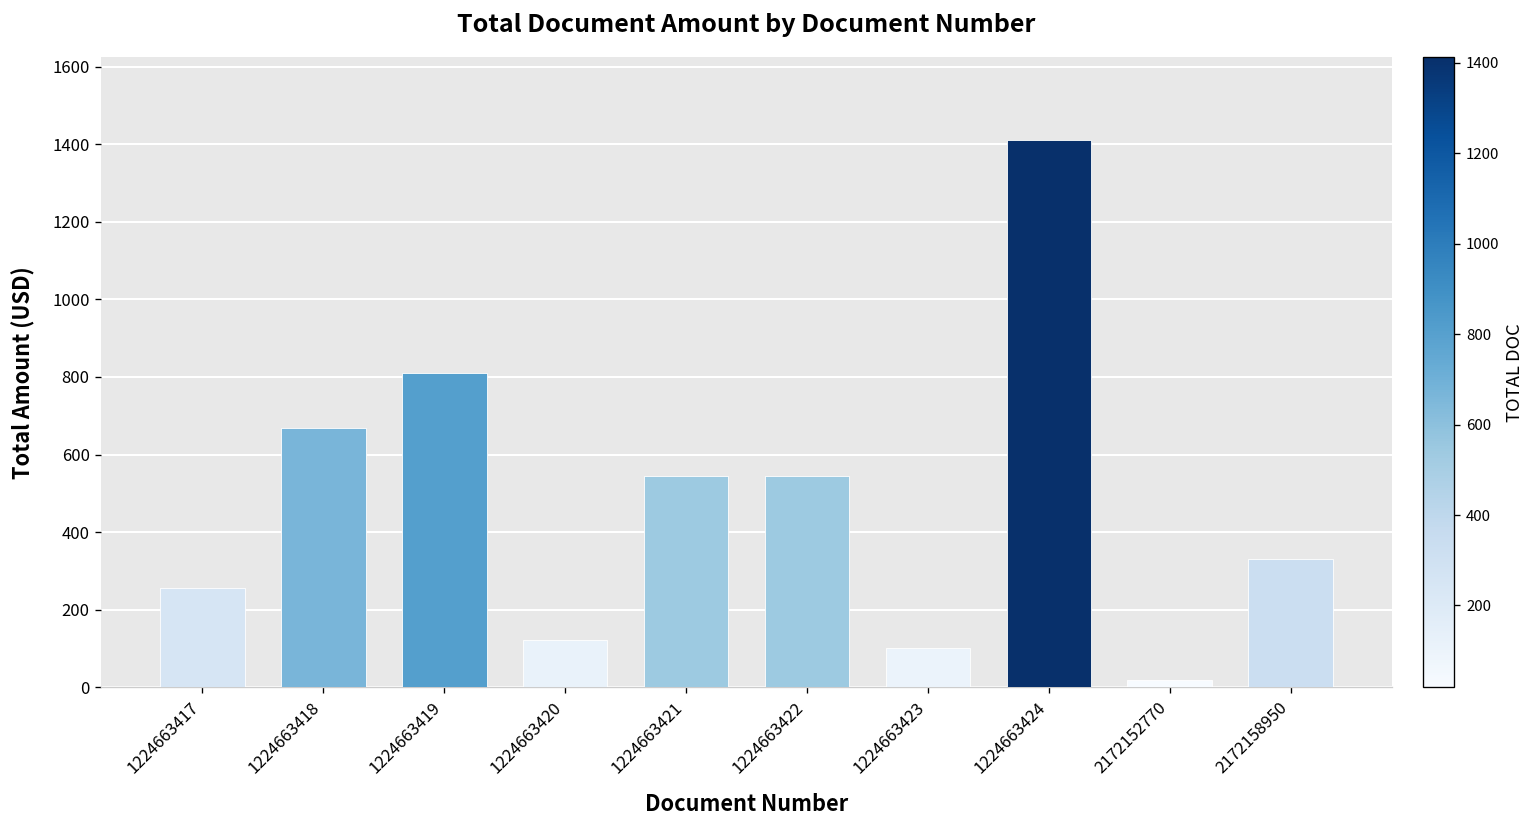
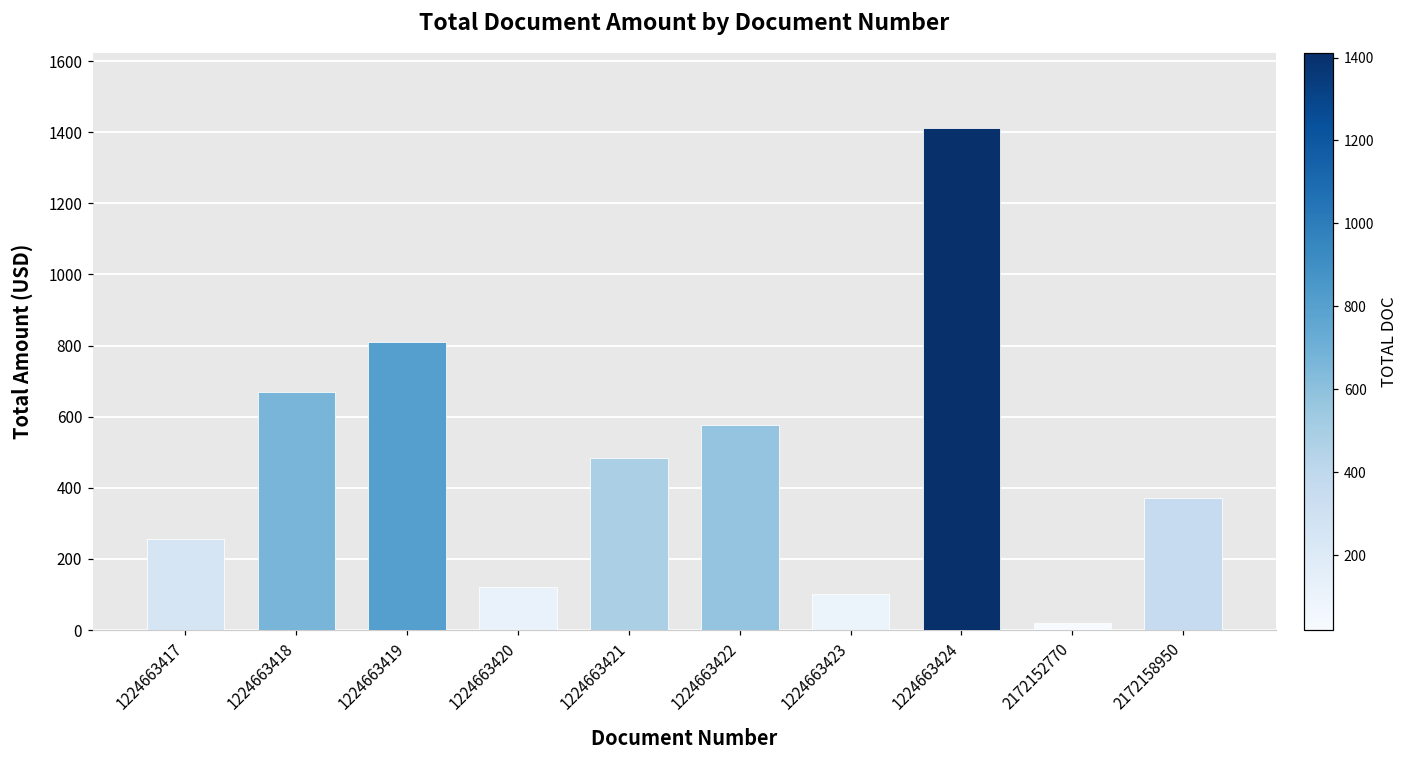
  {
    "1224663417": 260,
    "1224663418": 670,
    "1224663419": 810,
    "1224663420": 120,
-   "1224663421": 550,
-   "1224663422": 550,
+   "1224663421": 480,
+   "1224663422": 580,
    "1224663423": 100,
    "1224663424": 1410,
    "2172152770": 20,
-   "2172158950": 330
+   "2172158950": 370
  }
